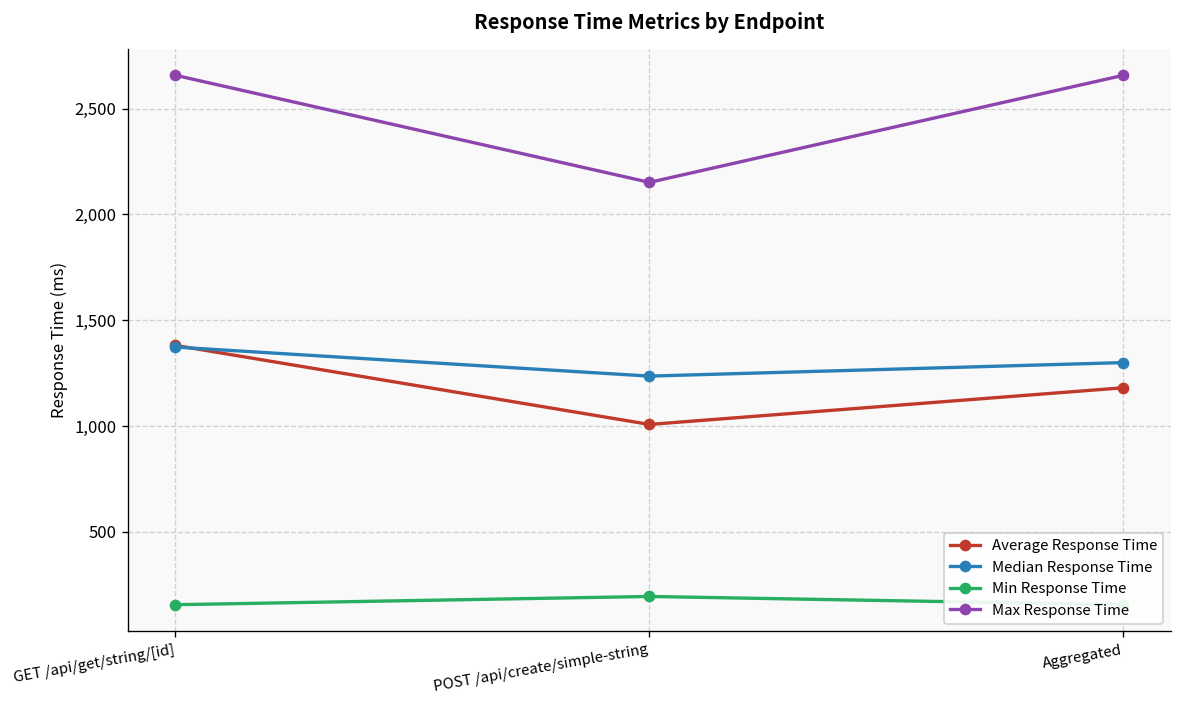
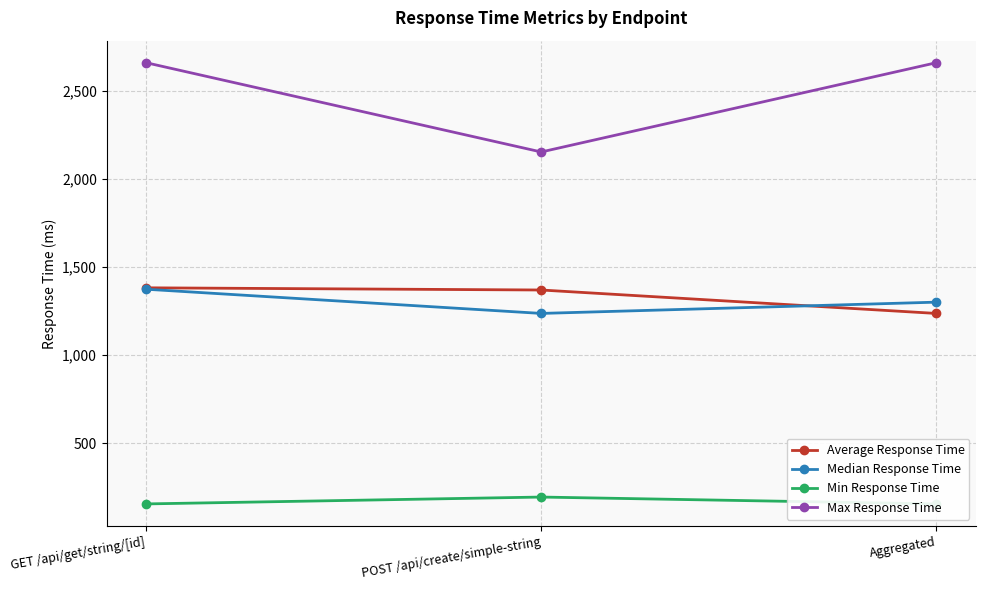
  {
    "Average Response Time": {
-     "POST /api/create/simple-string": "1,010",
-     "Aggregated": "1,180"
+     "POST /api/create/simple-string": "1,370",
+     "Aggregated": "1,240"
    },
    "Median Response Time": {
      "POST /api/create/simple-string": "1,240",
      "Aggregated": "1,300"
    },
    "Min Response Time": {
      "GET /api/get/string/[id]": "160",
      "POST /api/create/simple-string": "190"
    },
    "Max Response Time": {
      "GET /api/get/string/[id]": "2,660",
      "POST /api/create/simple-string": "2,150",
      "Aggregated": "2,660"
    }
  }
